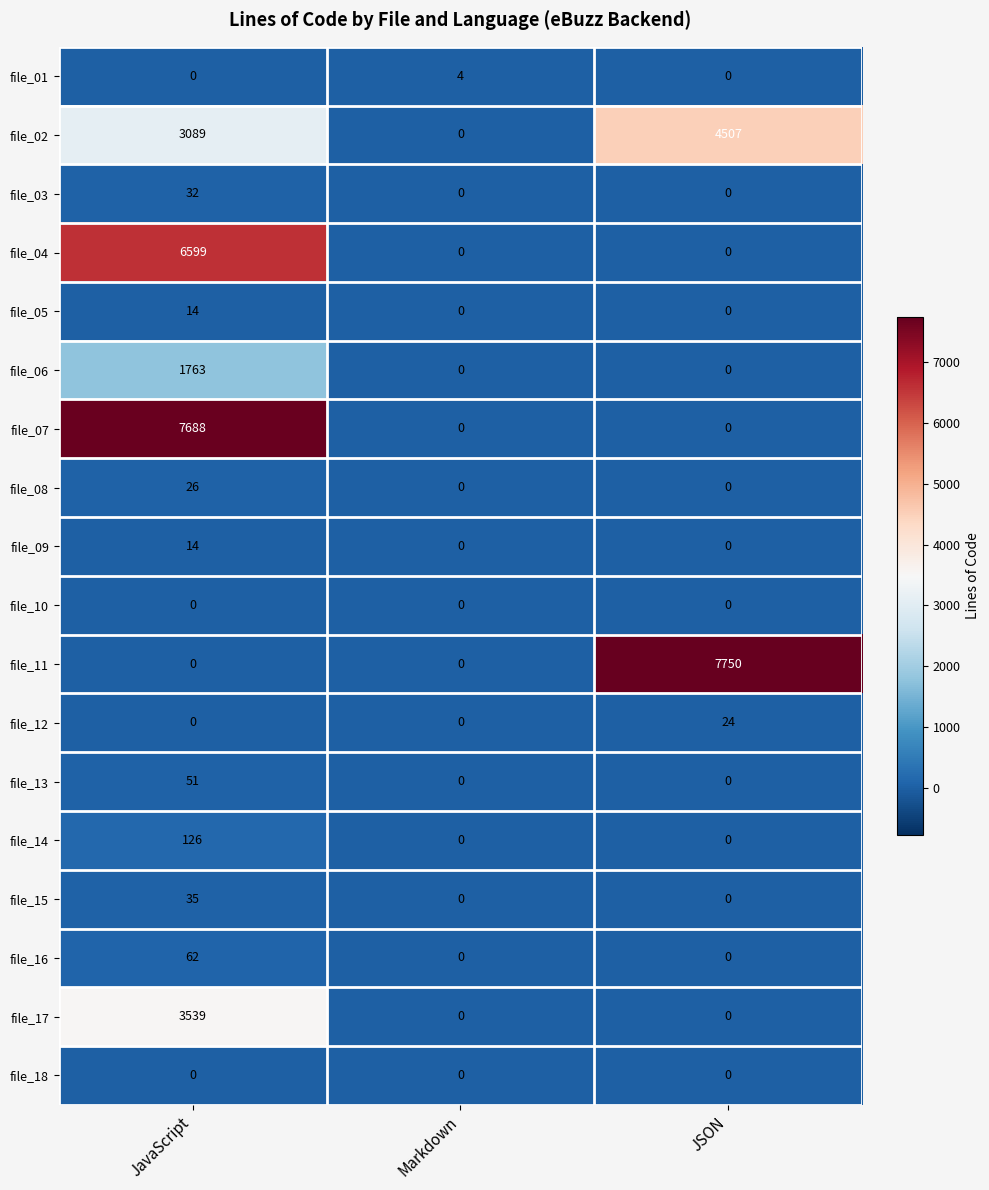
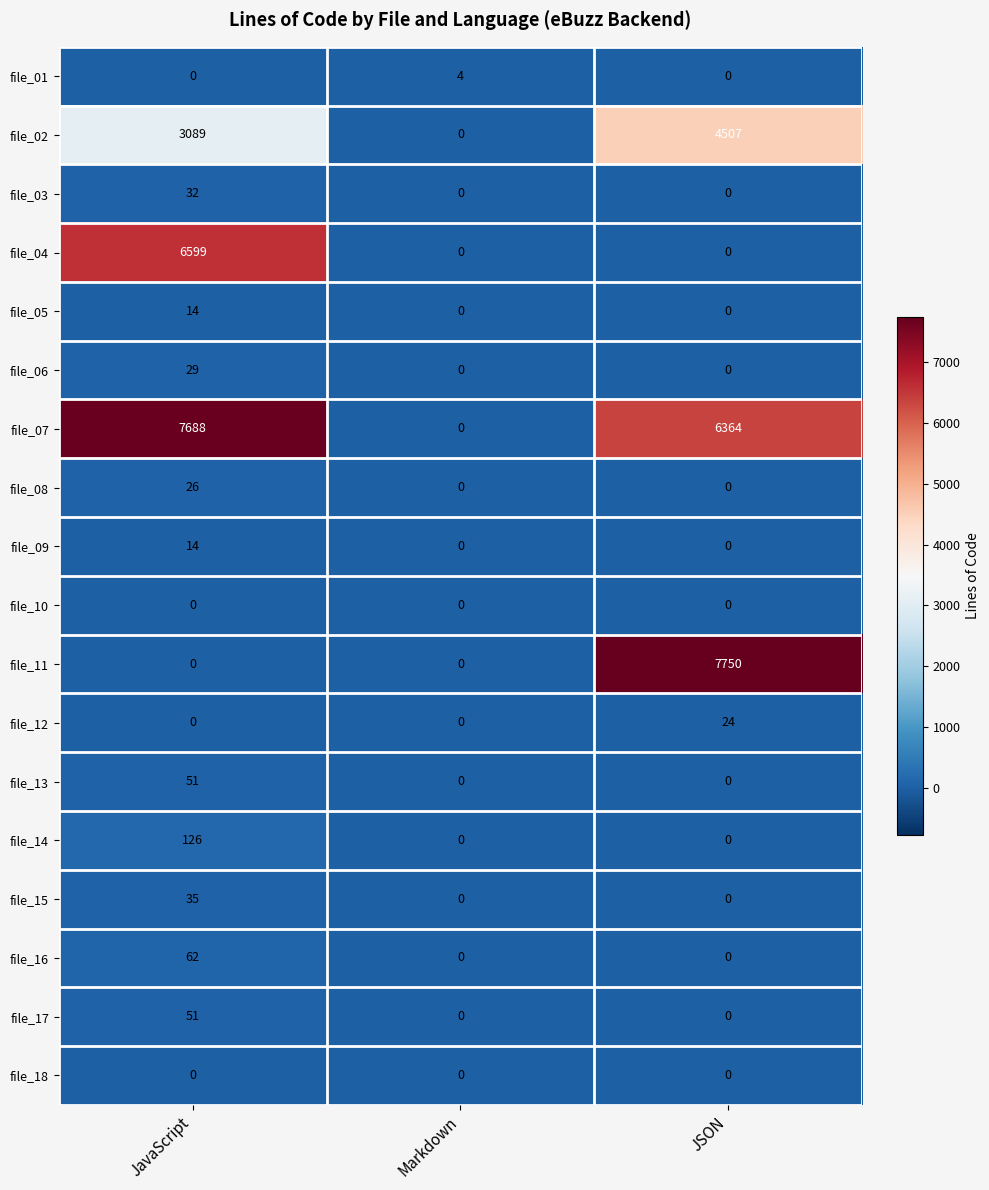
  {
    "file_01": {
      "JavaScript": 0,
      "Markdown": 4,
      "JSON": 0
    },
    "file_02": {
      "JavaScript": 3089,
      "Markdown": 0,
      "JSON": 4507
    },
    "file_03": {
      "JavaScript": 32,
      "Markdown": 0,
      "JSON": 0
    },
    "file_04": {
      "JavaScript": 6599,
      "Markdown": 0,
      "JSON": 0
    },
    "file_05": {
      "JavaScript": 14,
      "Markdown": 0,
      "JSON": 0
    },
    "file_06": {
-     "JavaScript": 1763,
+     "JavaScript": 29,
      "Markdown": 0,
      "JSON": 0
    },
    "file_07": {
      "JavaScript": 7688,
      "Markdown": 0,
-     "JSON": 0
+     "JSON": 6364
    },
    "file_08": {
      "JavaScript": 26,
      "Markdown": 0,
      "JSON": 0
    },
    "file_09": {
      "JavaScript": 14,
      "Markdown": 0,
      "JSON": 0
    },
    "file_10": {
      "JavaScript": 0,
      "Markdown": 0,
      "JSON": 0
    },
    "file_11": {
      "JavaScript": 0,
      "Markdown": 0,
      "JSON": 7750
    },
    "file_12": {
      "JavaScript": 0,
      "Markdown": 0,
      "JSON": 24
    },
    "file_13": {
      "JavaScript": 51,
      "Markdown": 0,
      "JSON": 0
    },
    "file_14": {
      "JavaScript": 126,
      "Markdown": 0,
      "JSON": 0
    },
    "file_15": {
      "JavaScript": 35,
      "Markdown": 0,
      "JSON": 0
    },
    "file_16": {
      "JavaScript": 62,
      "Markdown": 0,
      "JSON": 0
    },
    "file_17": {
-     "JavaScript": 3539,
+     "JavaScript": 51,
      "Markdown": 0,
      "JSON": 0
    },
    "file_18": {
      "JavaScript": 0,
      "Markdown": 0,
      "JSON": 0
    }
  }
